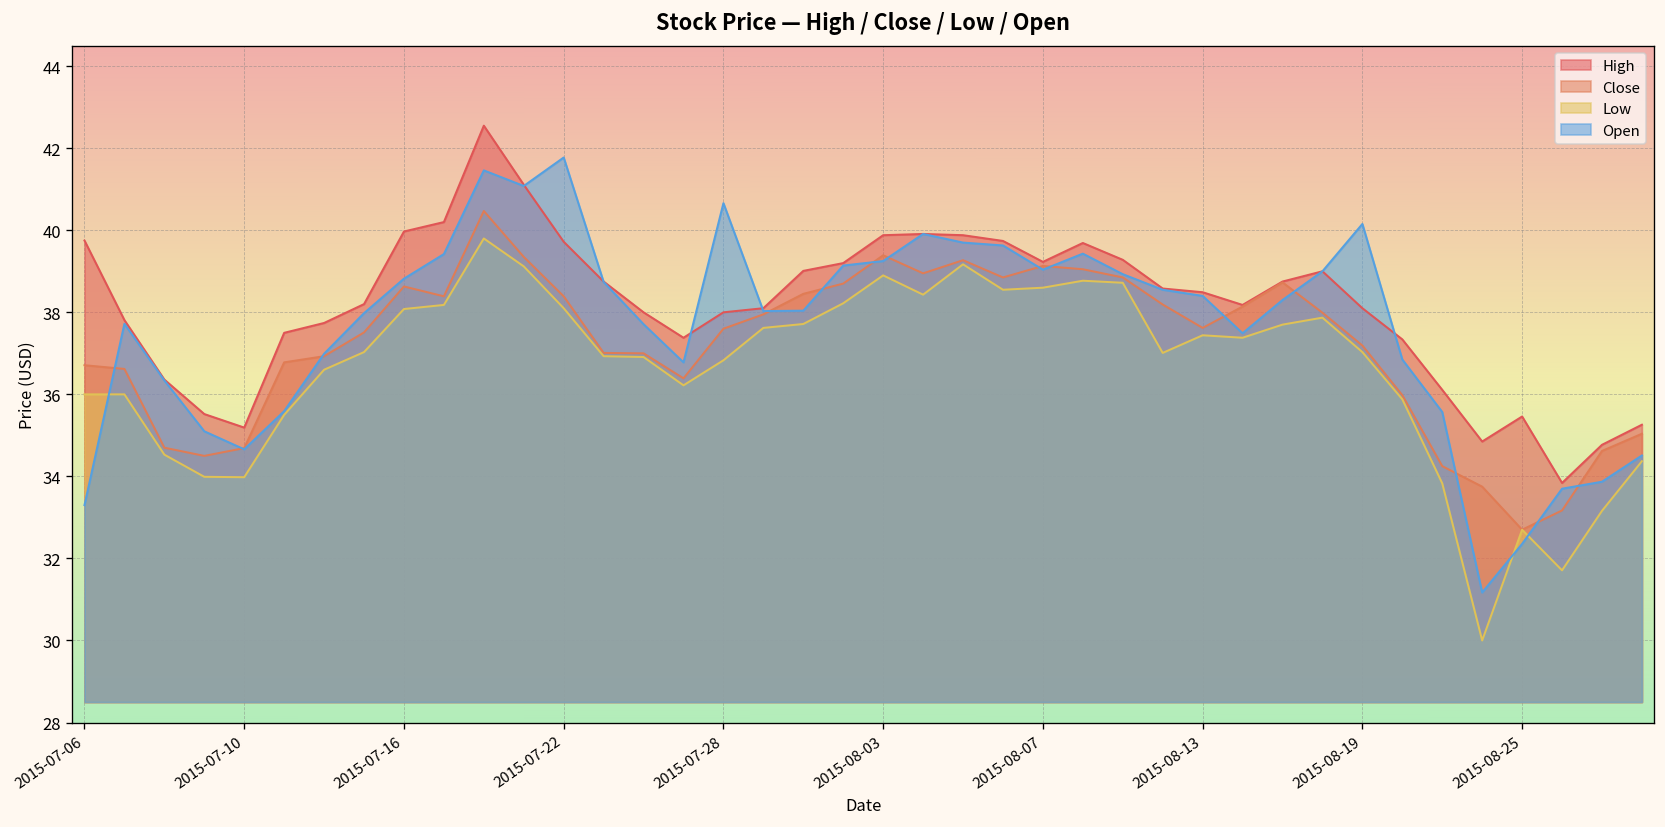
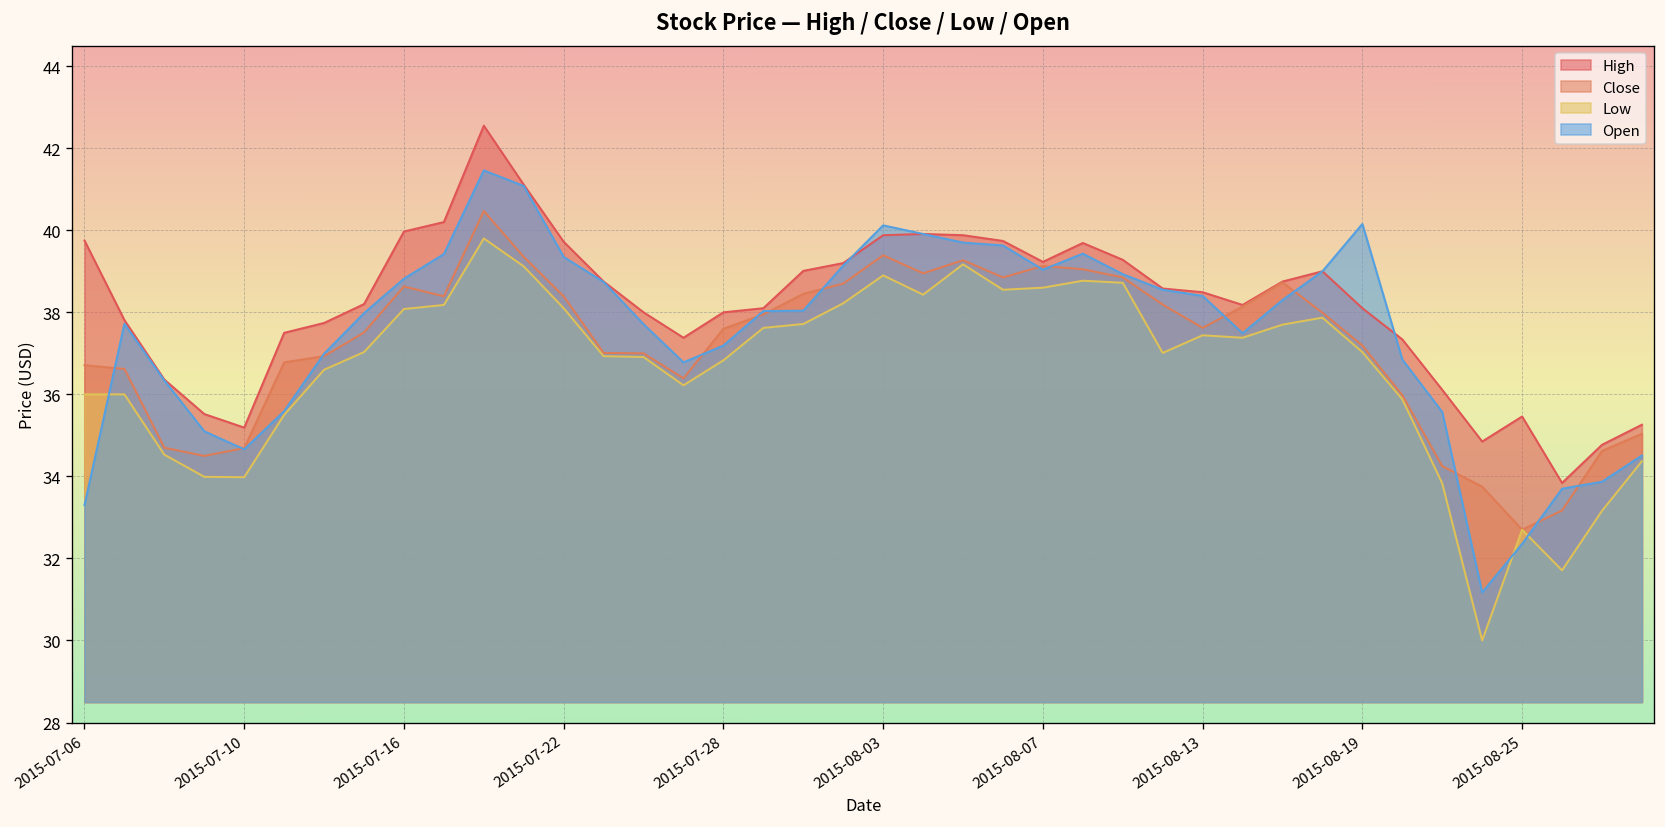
  {
    "Open": {
      "2015-07-06": 33.3,
      "2015-07-16": 38.8,
-     "2015-07-22": 41.8,
-     "2015-07-28": 40.7,
-     "2015-08-03": 39.3,
+     "2015-07-22": 39.3,
+     "2015-07-28": 37.2,
+     "2015-08-03": 40.1,
      "2015-08-07": 39.0,
      "2015-08-13": 38.4,
      "2015-08-19": 40.2,
      "2015-08-25": 32.4
    }
  }
